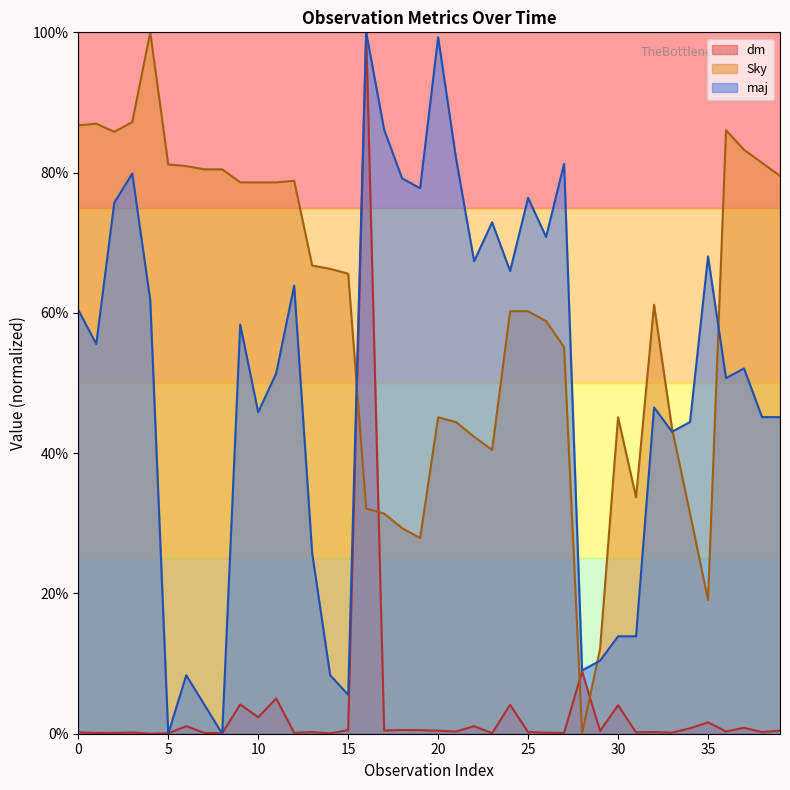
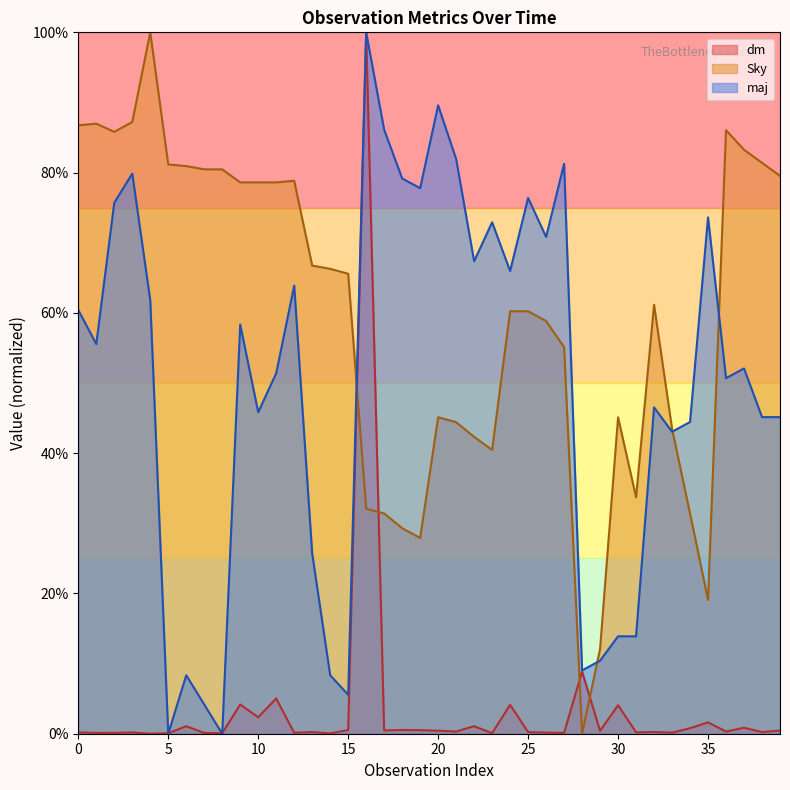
  {
    "maj": {
      "0": "60%",
      "10": "46%",
      "15": "6%",
-     "20": "99%",
+     "20": "90%",
      "25": "76%",
      "30": "14%",
-     "35": "68%"
+     "35": "74%"
    }
  }
